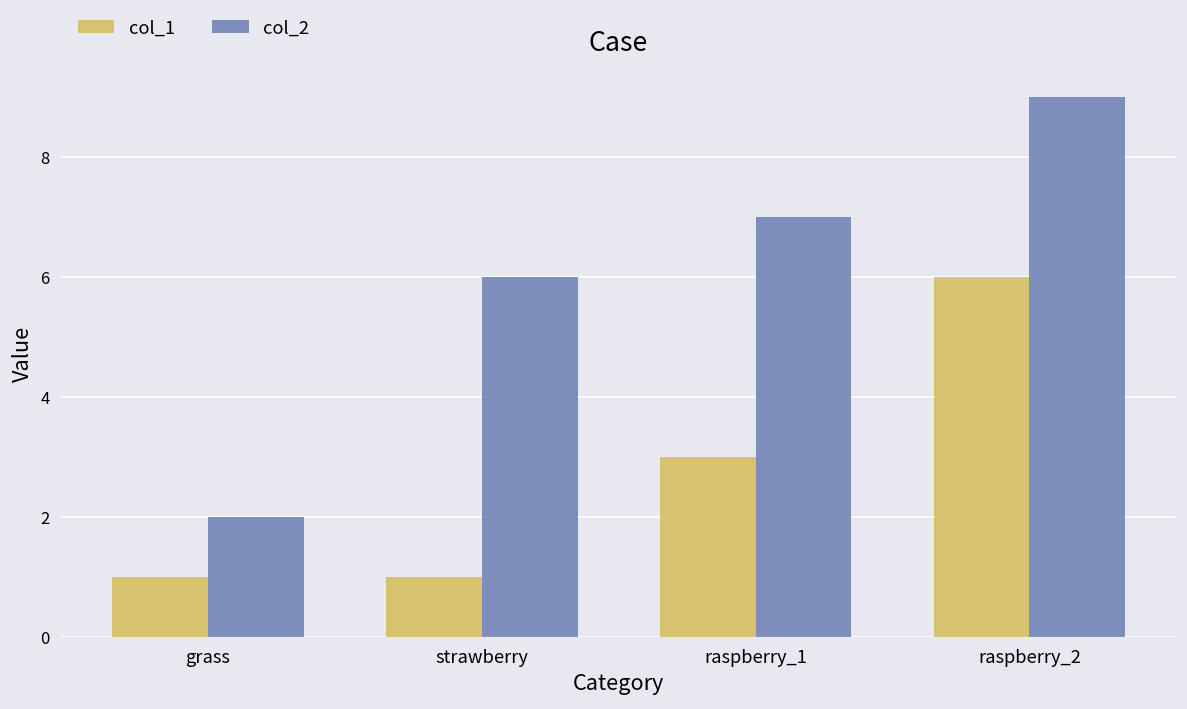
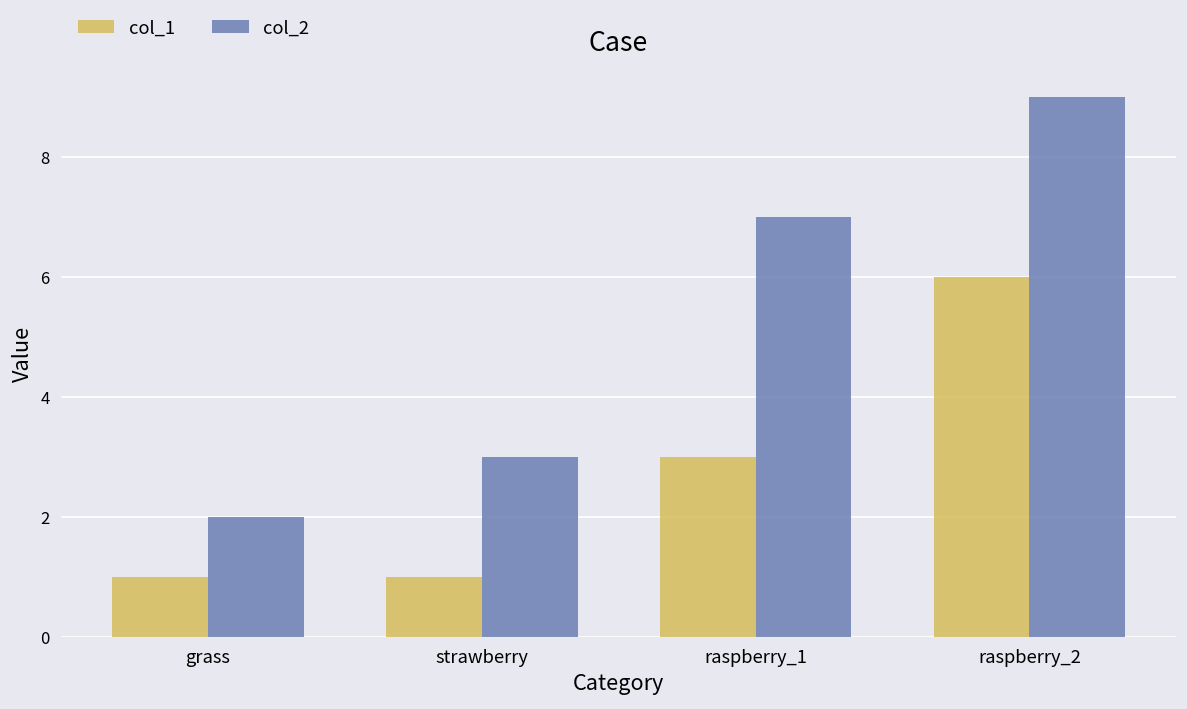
  {
    "col_1": {
      "grass": 1,
      "strawberry": 1,
      "raspberry_1": 3,
      "raspberry_2": 6
    },
    "col_2": {
      "grass": 2,
-     "strawberry": 6,
+     "strawberry": 3,
      "raspberry_1": 7,
      "raspberry_2": 9
    }
  }
